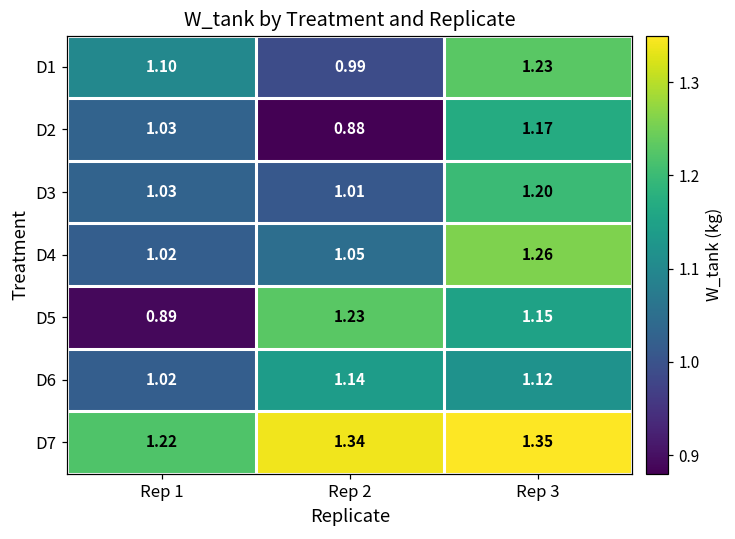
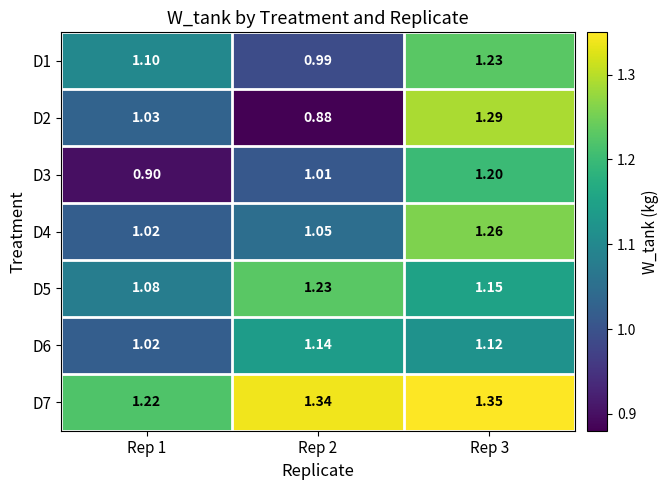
  {
    "D1": {
      "Rep 1": 1.10,
      "Rep 2": 0.99,
      "Rep 3": 1.23
    },
    "D2": {
      "Rep 1": 1.03,
      "Rep 2": 0.88,
-     "Rep 3": 1.17
+     "Rep 3": 1.29
    },
    "D3": {
-     "Rep 1": 1.03,
+     "Rep 1": 0.90,
      "Rep 2": 1.01,
      "Rep 3": 1.20
    },
    "D4": {
      "Rep 1": 1.02,
      "Rep 2": 1.05,
      "Rep 3": 1.26
    },
    "D5": {
-     "Rep 1": 0.89,
+     "Rep 1": 1.08,
      "Rep 2": 1.23,
      "Rep 3": 1.15
    },
    "D6": {
      "Rep 1": 1.02,
      "Rep 2": 1.14,
      "Rep 3": 1.12
    },
    "D7": {
      "Rep 1": 1.22,
      "Rep 2": 1.34,
      "Rep 3": 1.35
    }
  }
